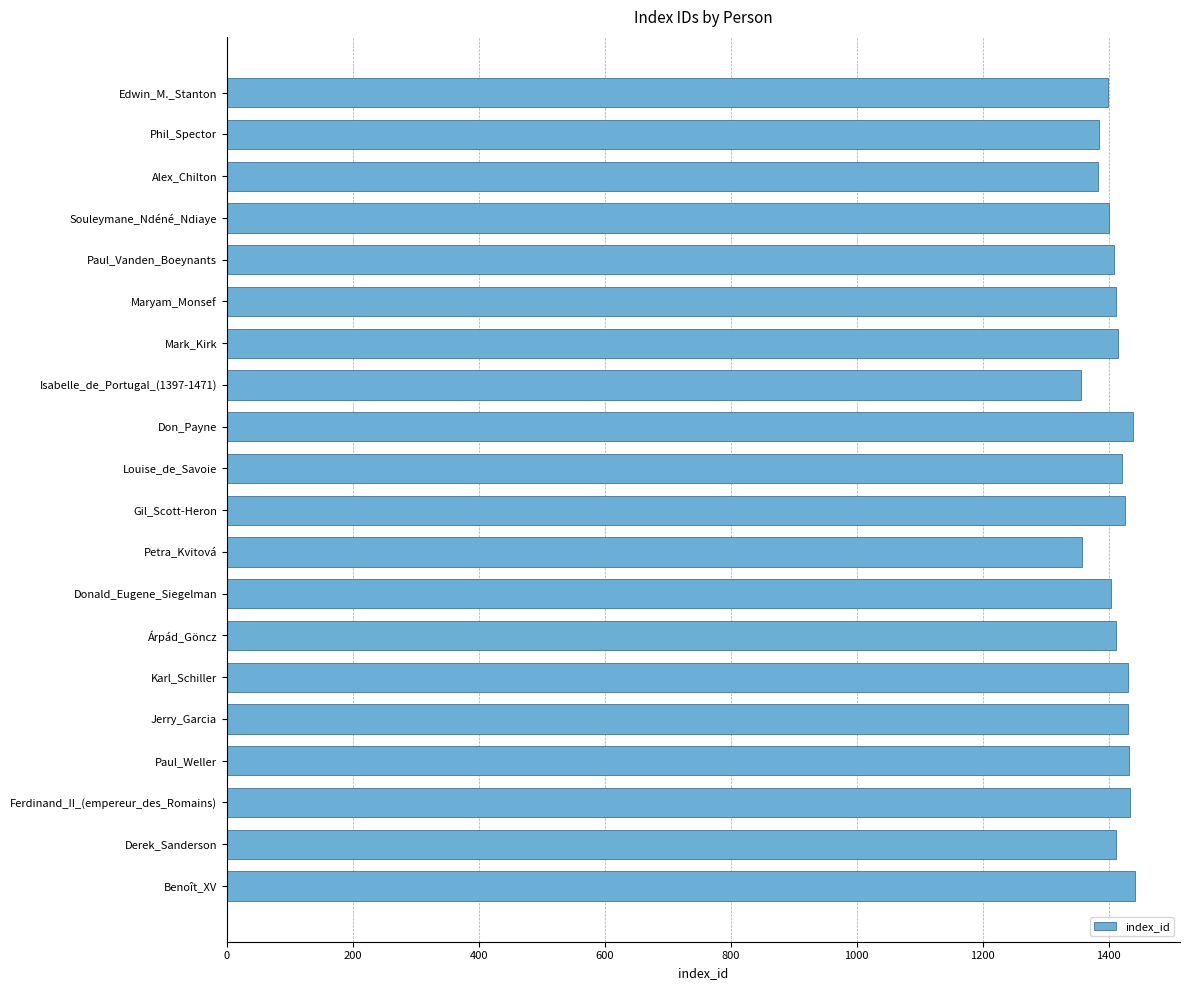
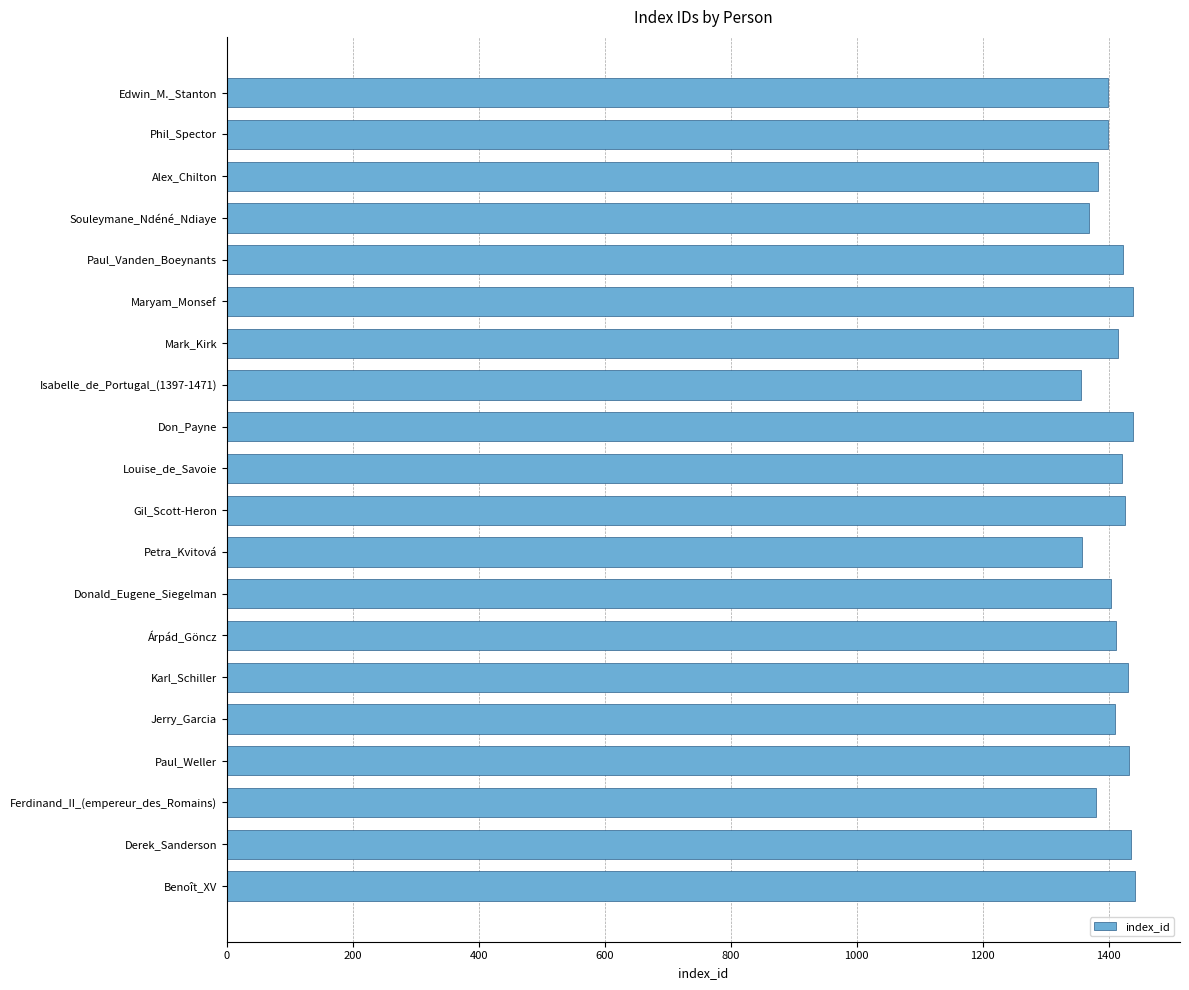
  {
    "Edwin_M._Stanton": 1400,
-   "Phil_Spector": 1390,
+   "Phil_Spector": 1400,
    "Alex_Chilton": 1380,
-   "Souleymane_Ndéné_Ndiaye": 1400,
-   "Paul_Vanden_Boeynants": 1410,
-   "Maryam_Monsef": 1410,
+   "Souleymane_Ndéné_Ndiaye": 1370,
+   "Paul_Vanden_Boeynants": 1420,
+   "Maryam_Monsef": 1440,
    "Mark_Kirk": 1410,
    "Isabelle_de_Portugal_(1397-1471)": 1360,
    "Don_Payne": 1440,
    "Louise_de_Savoie": 1420,
    "Gil_Scott-Heron": 1430,
    "Petra_Kvitová": 1360,
    "Donald_Eugene_Siegelman": 1400,
    "Árpád_Göncz": 1410,
    "Karl_Schiller": 1430,
-   "Jerry_Garcia": 1430,
+   "Jerry_Garcia": 1410,
    "Paul_Weller": 1430,
-   "Ferdinand_II_(empereur_des_Romains)": 1430,
-   "Derek_Sanderson": 1410,
+   "Ferdinand_II_(empereur_des_Romains)": 1380,
+   "Derek_Sanderson": 1440,
    "Benoît_XV": 1440
  }
